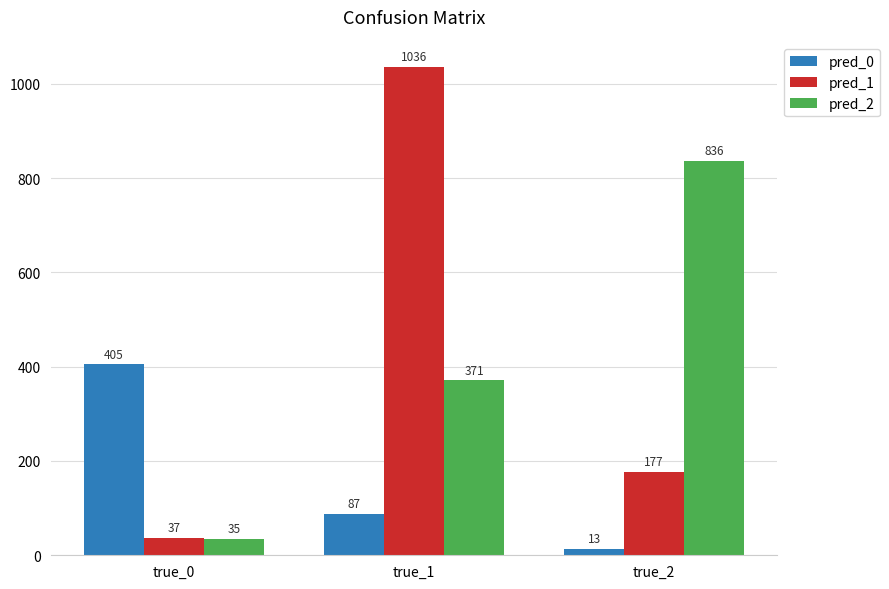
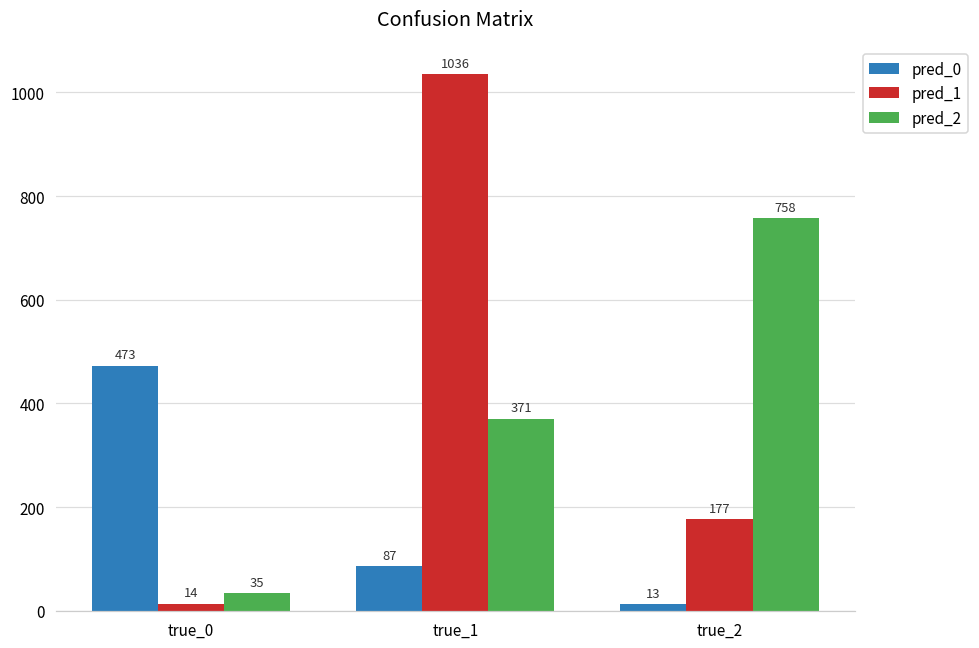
  {
    "pred_0": {
-     "true_0": 405,
+     "true_0": 473,
      "true_1": 87,
      "true_2": 13
    },
    "pred_1": {
-     "true_0": 37,
+     "true_0": 14,
      "true_1": 1036,
      "true_2": 177
    },
    "pred_2": {
      "true_0": 35,
      "true_1": 371,
-     "true_2": 836
+     "true_2": 758
    }
  }
